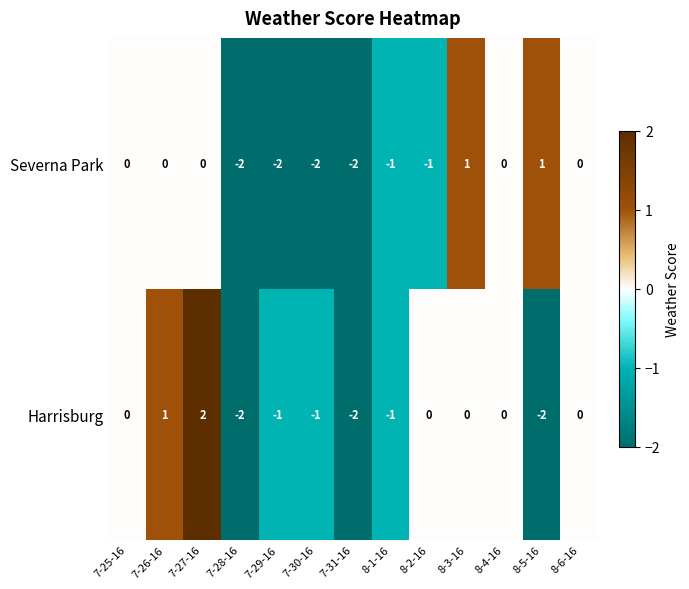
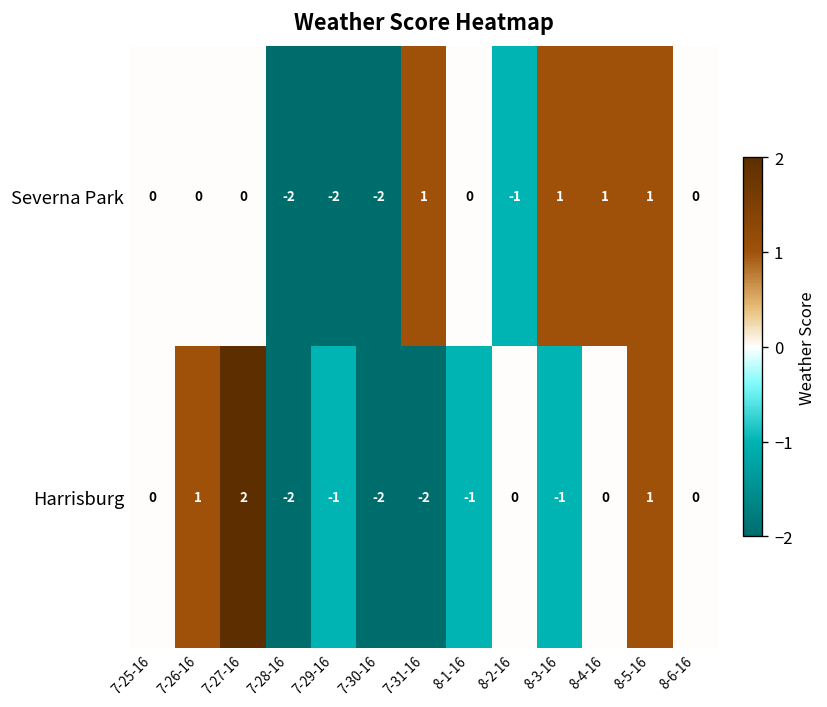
  {
    "Severna Park": {
      "7-25-16": 0,
      "7-26-16": 0,
      "7-27-16": 0,
      "7-28-16": -2,
      "7-29-16": -2,
      "7-30-16": -2,
-     "7-31-16": -2,
-     "8-1-16": -1,
+     "7-31-16": 1,
+     "8-1-16": 0,
      "8-2-16": -1,
      "8-3-16": 1,
-     "8-4-16": 0,
+     "8-4-16": 1,
      "8-5-16": 1,
      "8-6-16": 0
    },
    "Harrisburg": {
      "7-25-16": 0,
      "7-26-16": 1,
      "7-27-16": 2,
      "7-28-16": -2,
      "7-29-16": -1,
-     "7-30-16": -1,
+     "7-30-16": -2,
      "7-31-16": -2,
      "8-1-16": -1,
      "8-2-16": 0,
-     "8-3-16": 0,
+     "8-3-16": -1,
      "8-4-16": 0,
-     "8-5-16": -2,
+     "8-5-16": 1,
      "8-6-16": 0
    }
  }
